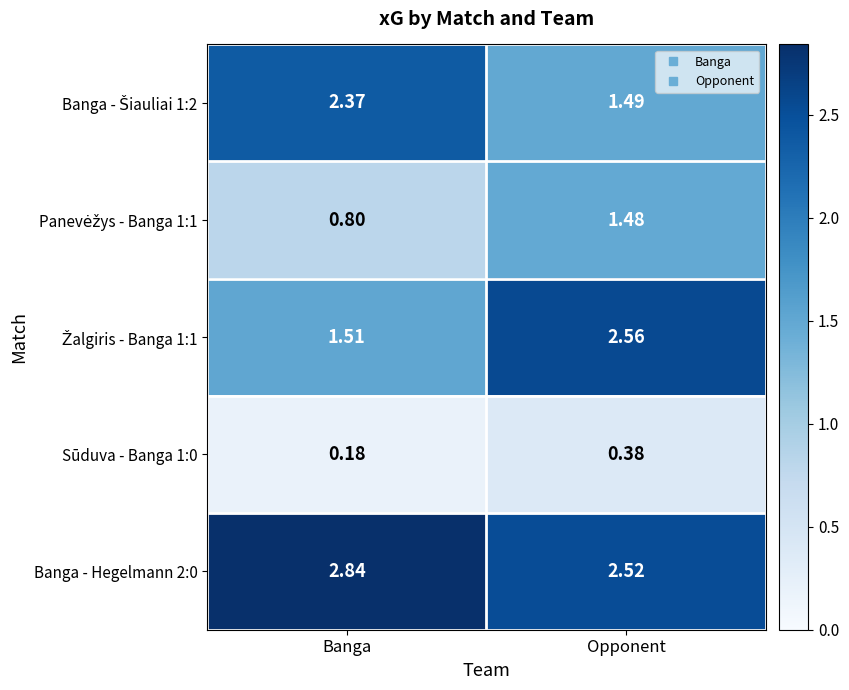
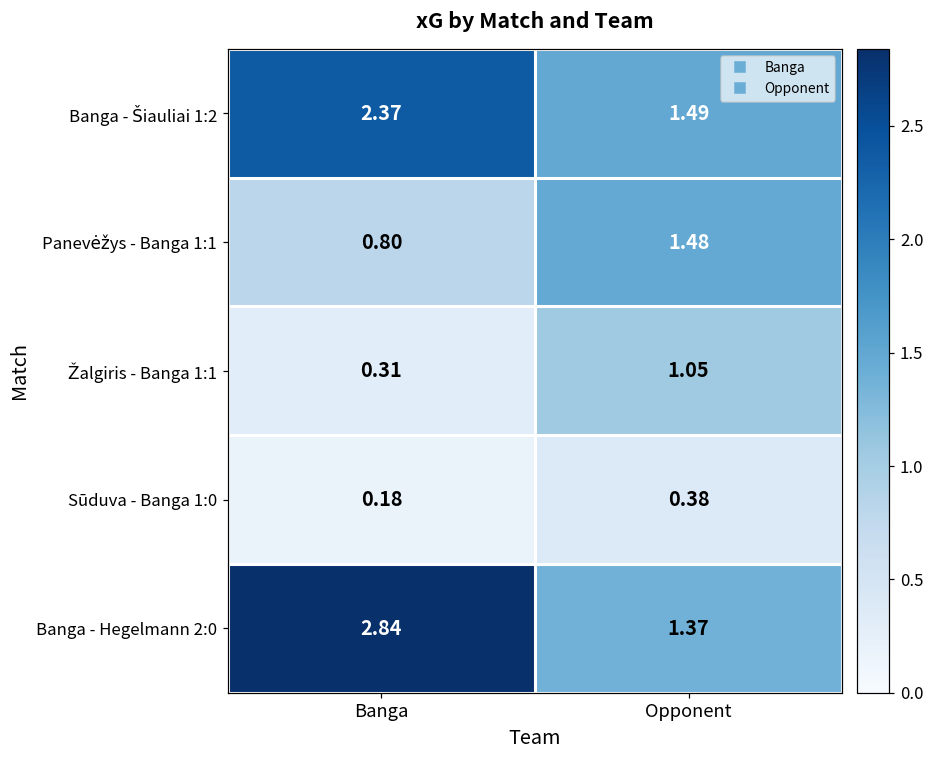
  {
    "Banga - Šiauliai 1:2": {
      "Banga": 2.37,
      "Opponent": 1.49
    },
    "Panevėžys - Banga 1:1": {
      "Banga": 0.80,
      "Opponent": 1.48
    },
    "Žalgiris - Banga 1:1": {
-     "Banga": 1.51,
-     "Opponent": 2.56
+     "Banga": 0.31,
+     "Opponent": 1.05
    },
    "Sūduva - Banga 1:0": {
      "Banga": 0.18,
      "Opponent": 0.38
    },
    "Banga - Hegelmann 2:0": {
      "Banga": 2.84,
-     "Opponent": 2.52
+     "Opponent": 1.37
    }
  }
